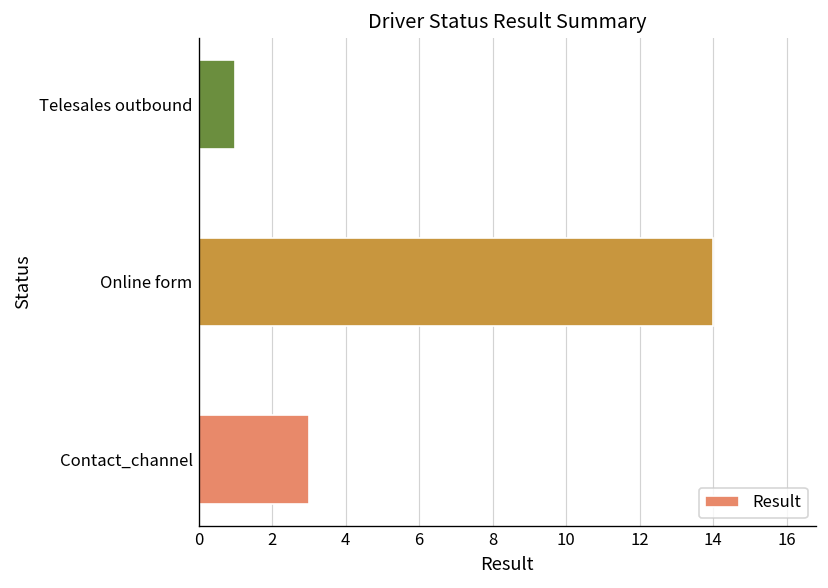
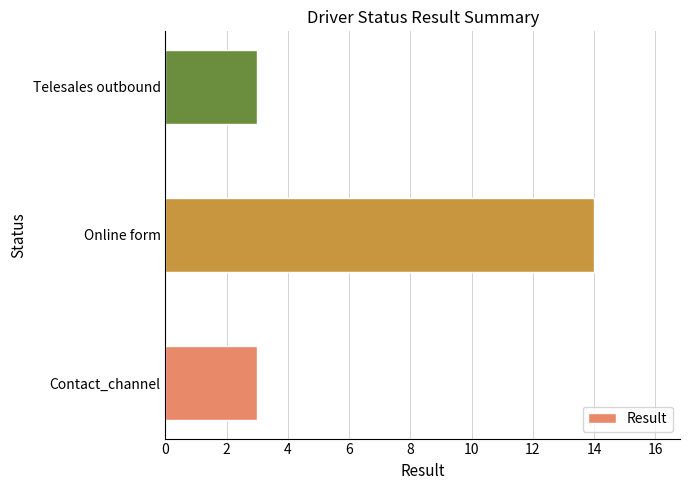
  {
-   "Telesales outbound": 1,
+   "Telesales outbound": 3,
    "Online form": 14,
    "Contact_channel": 3
  }
